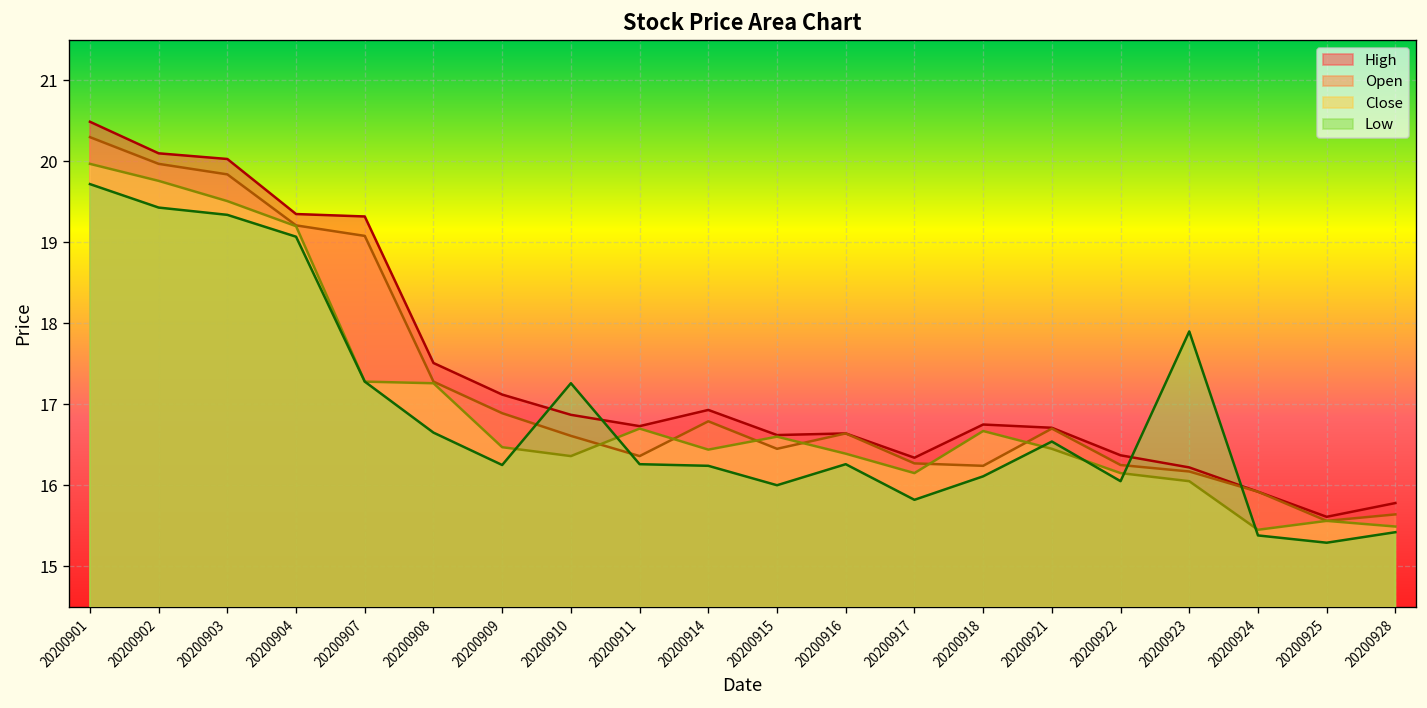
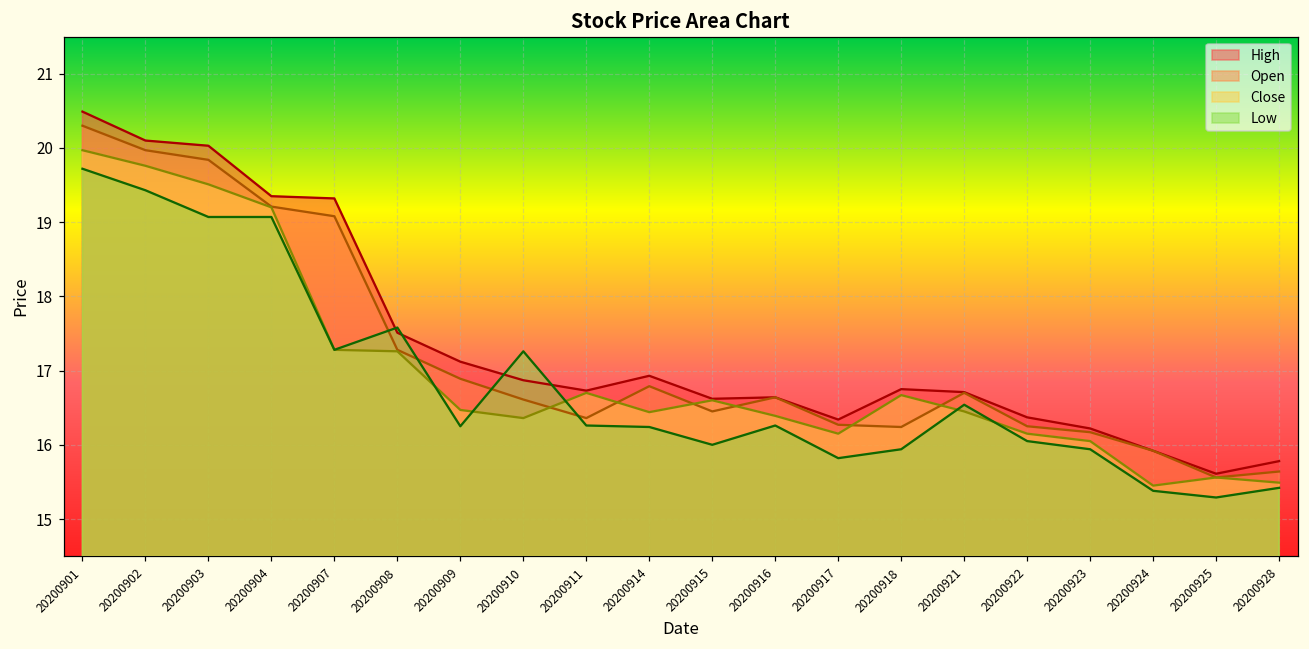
  {
    "Low": {
      "20200901": 19.7,
      "20200902": 19.4,
-     "20200903": 19.3,
+     "20200903": 19.1,
      "20200904": 19.1,
-     "20200908": 16.7,
+     "20200908": 17.6,
      "20200909": 16.3,
      "20200910": 17.3,
      "20200911": 16.3,
      "20200914": 16.2,
      "20200915": 16.0,
      "20200916": 16.3,
      "20200917": 15.8,
-     "20200918": 16.1,
+     "20200918": 15.9,
      "20200921": 16.5,
      "20200922": 16.1,
-     "20200923": 17.9,
+     "20200923": 15.9,
      "20200924": 15.4,
      "20200925": 15.3,
      "20200928": 15.4
    }
  }
